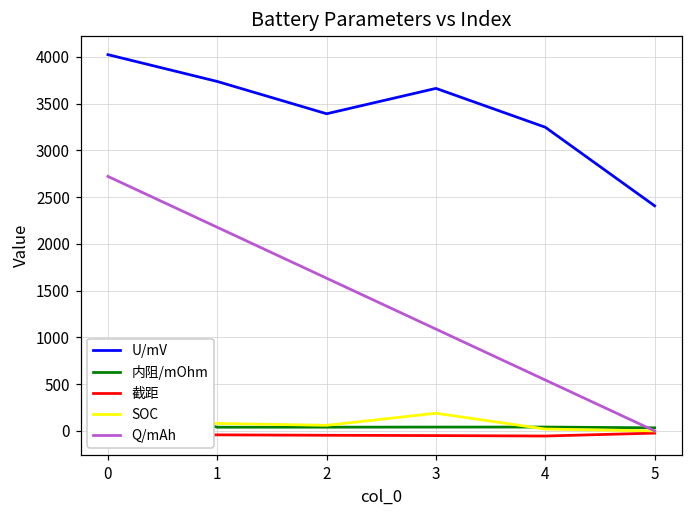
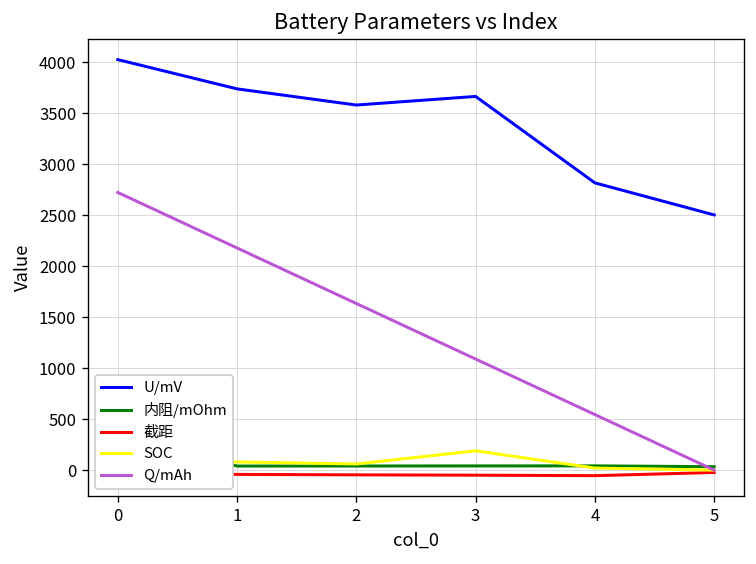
  {
    "U/mV": {
      "0": 4000,
      "1": 3700,
-     "2": 3400,
+     "2": 3600,
      "3": 3700,
-     "4": 3200,
-     "5": 2400
+     "4": 2800,
+     "5": 2500
    },
    "内阻/mOhm": {
      "1": 0,
      "3": 0,
      "5": 0
    },
    "截距": {
      "1": 0,
      "2": 0,
      "3": 0,
      "4": -100
    },
    "SOC": {
      "1": 100,
      "3": 200
    },
    "Q/mAh": {
      "0": 2700,
      "1": 2200,
      "2": 1600,
      "3": 1100,
      "4": 500
    }
  }
